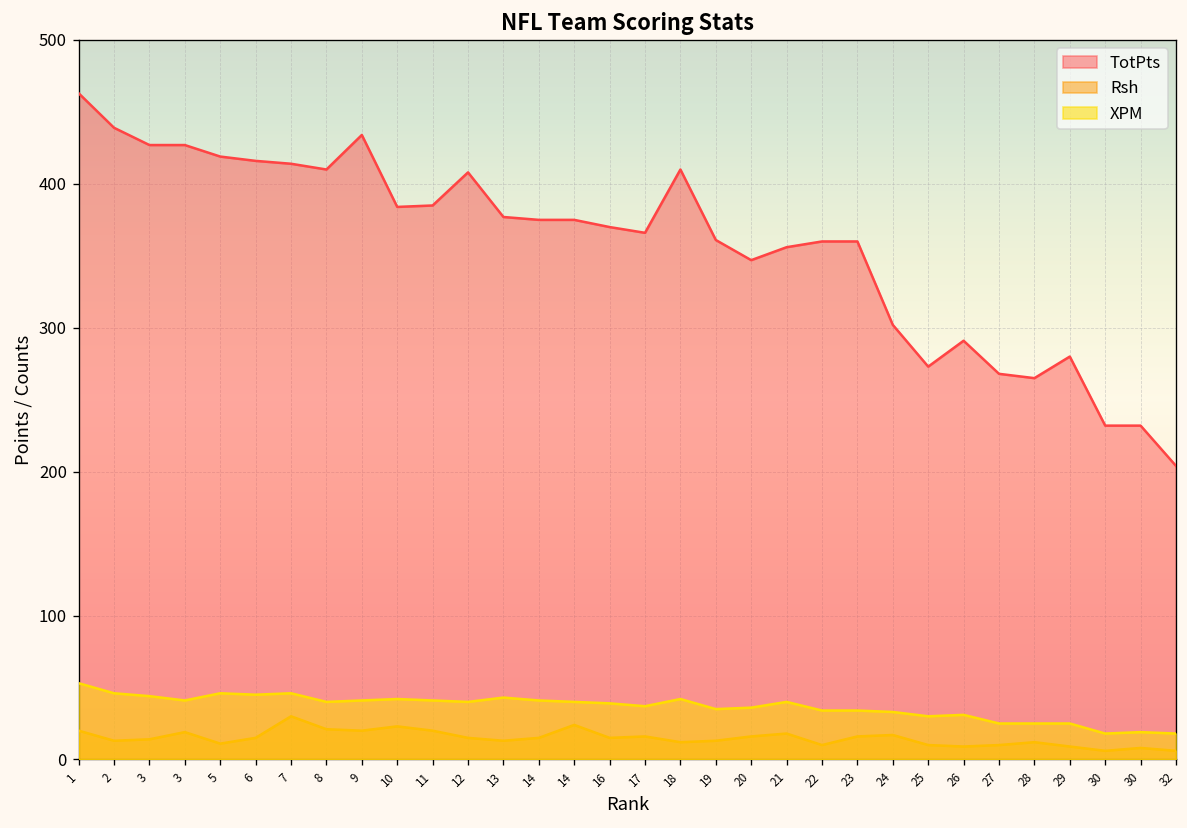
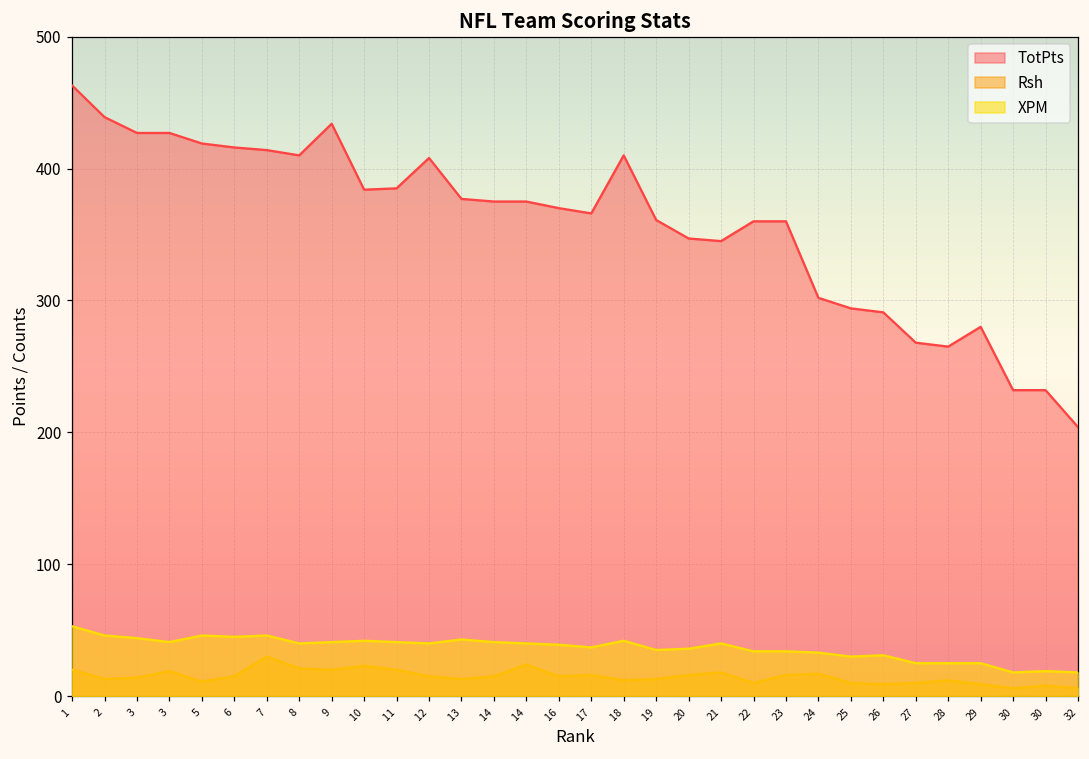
  {
    "TotPts": {
      "1": 463,
      "2": 439,
      "5": 419,
      "6": 416,
      "7": 414,
      "8": 410,
      "9": 434,
      "10": 384,
      "11": 385,
      "12": 408,
      "13": 377,
      "16": 370,
      "17": 366,
      "18": 410,
      "19": 361,
      "20": 347,
-     "21": 356,
+     "21": 345,
      "22": 360,
      "23": 360,
      "24": 302,
-     "25": 273,
+     "25": 294,
      "26": 291,
      "27": 268,
      "28": 265,
      "29": 280,
      "32": 204
    }
  }
